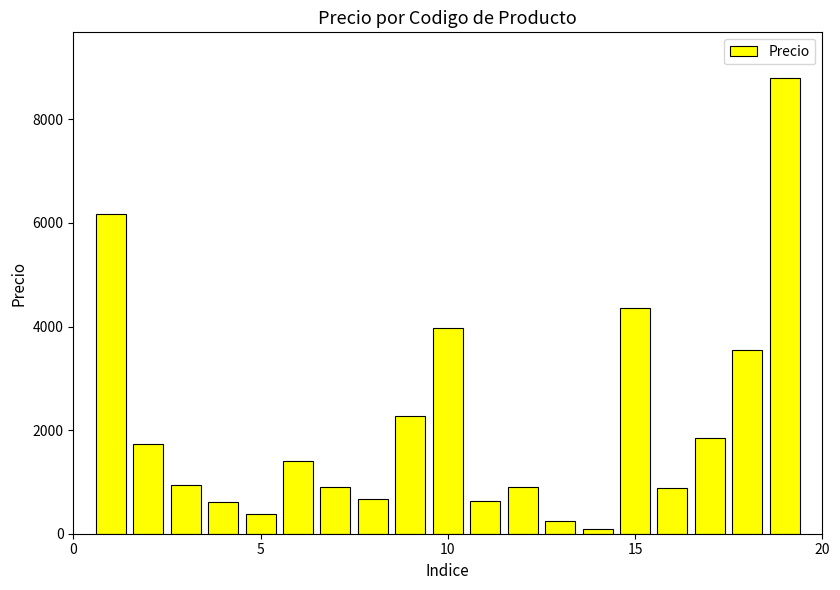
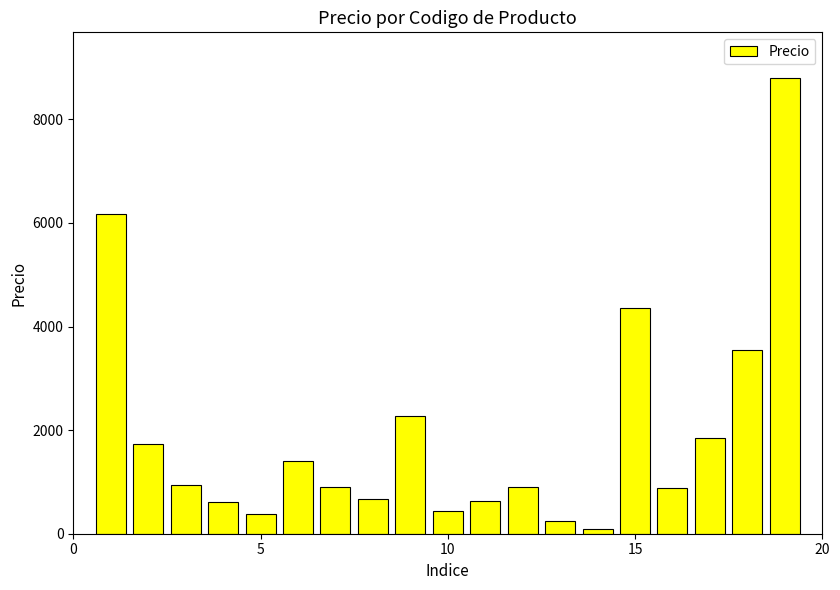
  {
    "5": 400,
-   "10": 4000,
+   "10": 400,
    "15": 4300
  }
